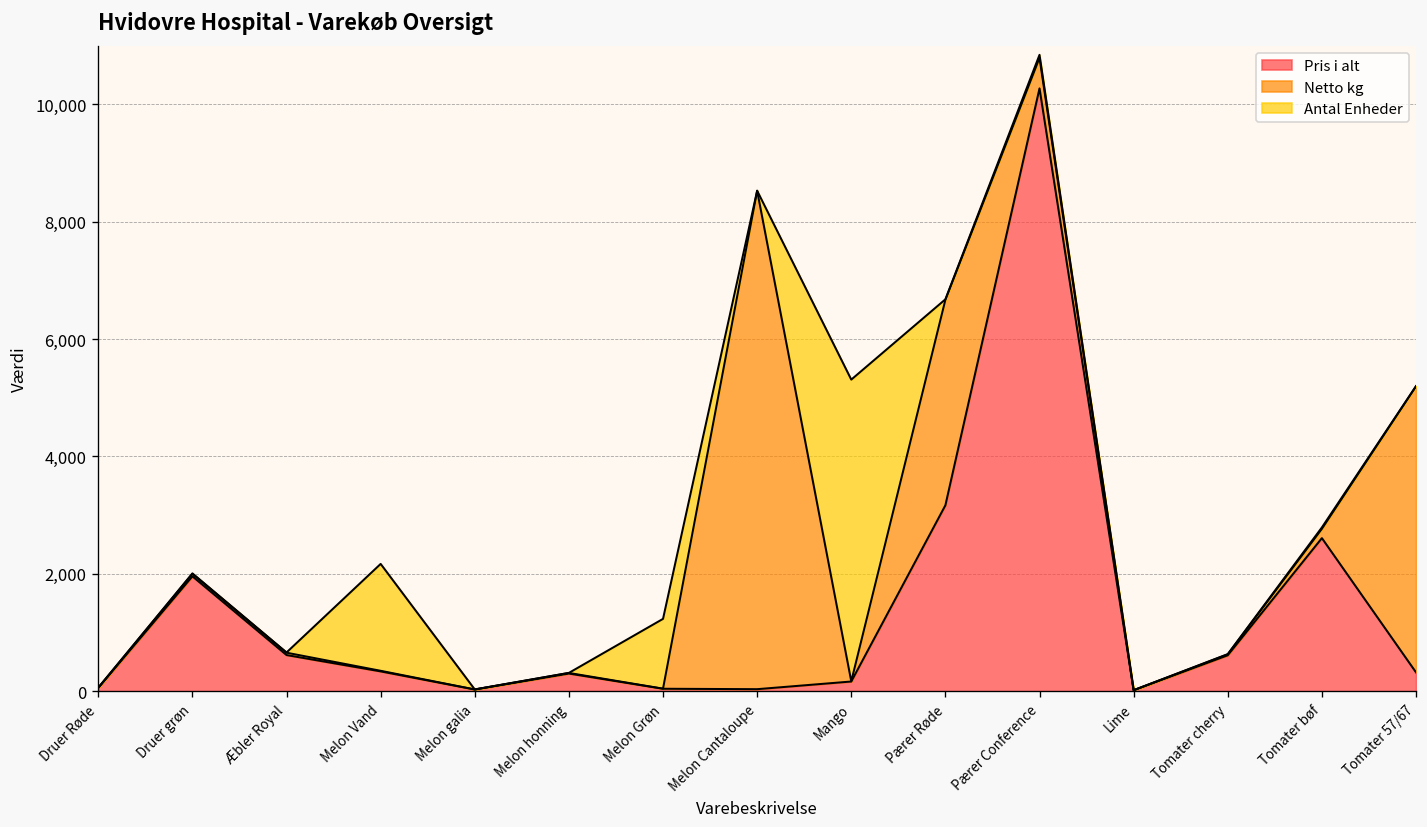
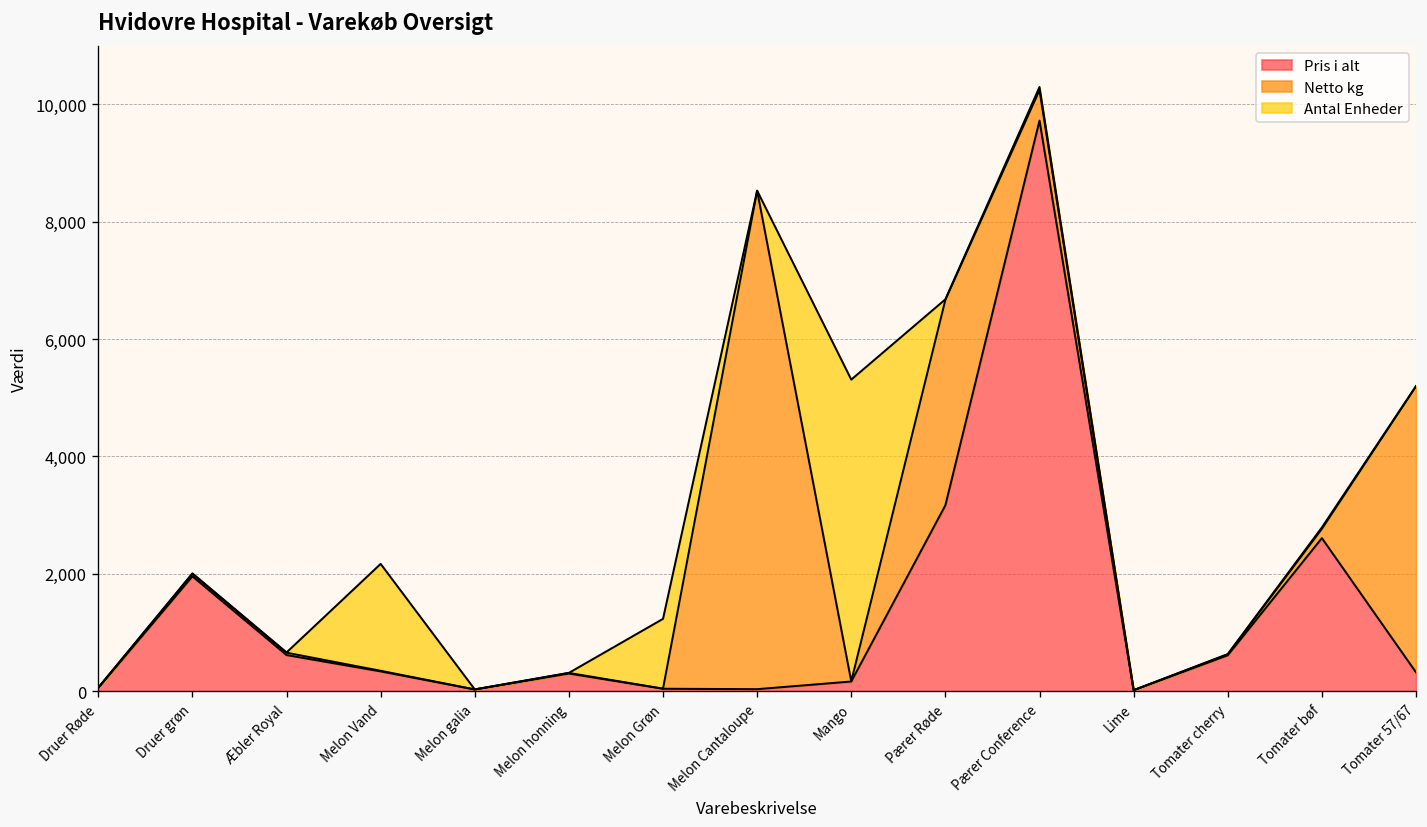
  {
    "Pris i alt": {
      "Melon Cantaloupe": "0",
      "Pærer Røde": "3,200",
-     "Pærer Conference": "10,300",
+     "Pærer Conference": "9,700",
      "Tomater bøf": "2,600",
      "Tomater 57/67": "300"
    },
    "Antal Enheder": {
      "Melon Vand": "1,800",
      "Melon Grøn": "1,200",
      "Mango": "5,100"
    }
  }
